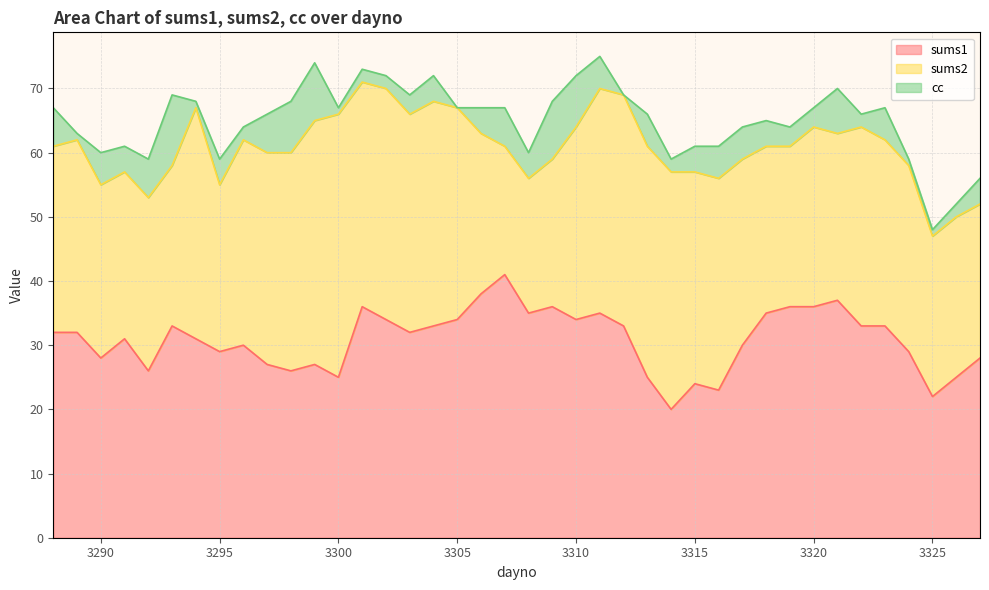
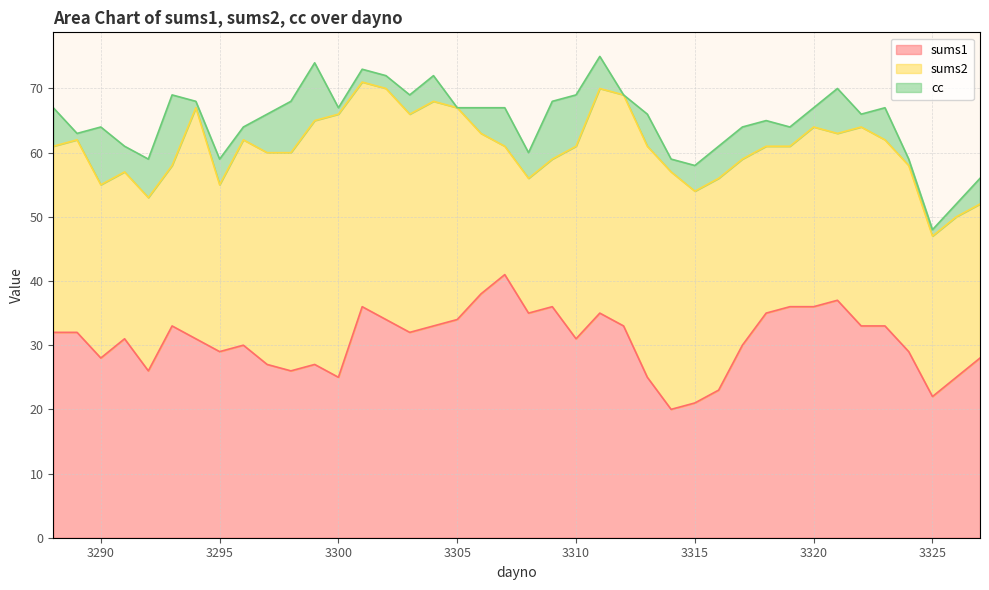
  {
    "sums1": {
      "3290": 28,
      "3295": 29,
      "3300": 25,
      "3305": 34,
-     "3310": 34,
-     "3315": 24,
+     "3310": 31,
+     "3315": 21,
      "3320": 36,
      "3325": 22
    },
    "sums2": {
      "3290": 27,
      "3295": 26,
      "3300": 41,
      "3310": 30,
      "3315": 33,
      "3320": 28,
      "3325": 25
    },
    "cc": {
-     "3290": 5,
+     "3290": 9,
      "3295": 4,
      "3300": 1,
      "3310": 8,
      "3315": 4,
      "3320": 3,
      "3325": 1
    }
  }
